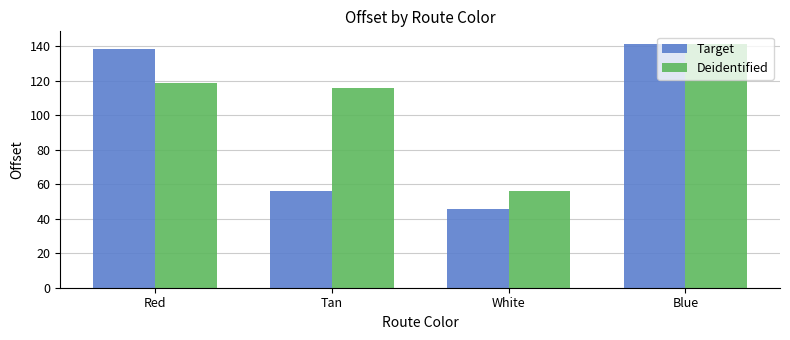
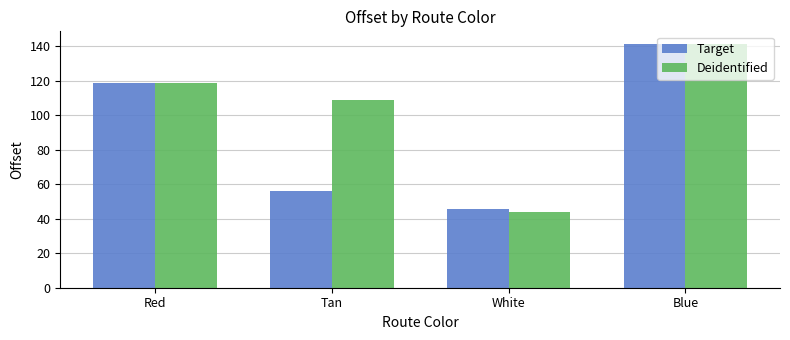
  {
    "Target": {
-     "Red": 139,
+     "Red": 119,
      "Tan": 56,
      "White": 46,
      "Blue": 142
    },
    "Deidentified": {
      "Red": 119,
-     "Tan": 116,
-     "White": 56
+     "Tan": 109,
+     "White": 44
    }
  }
